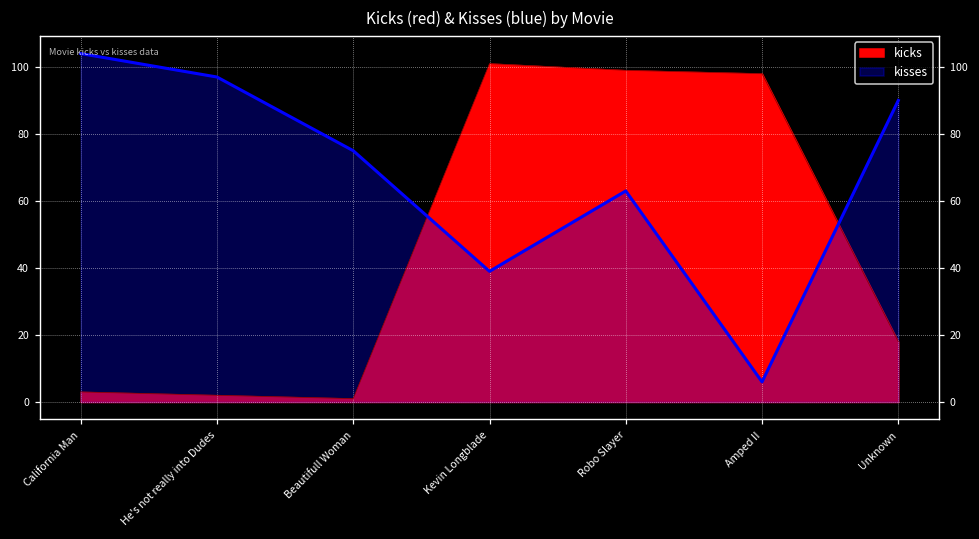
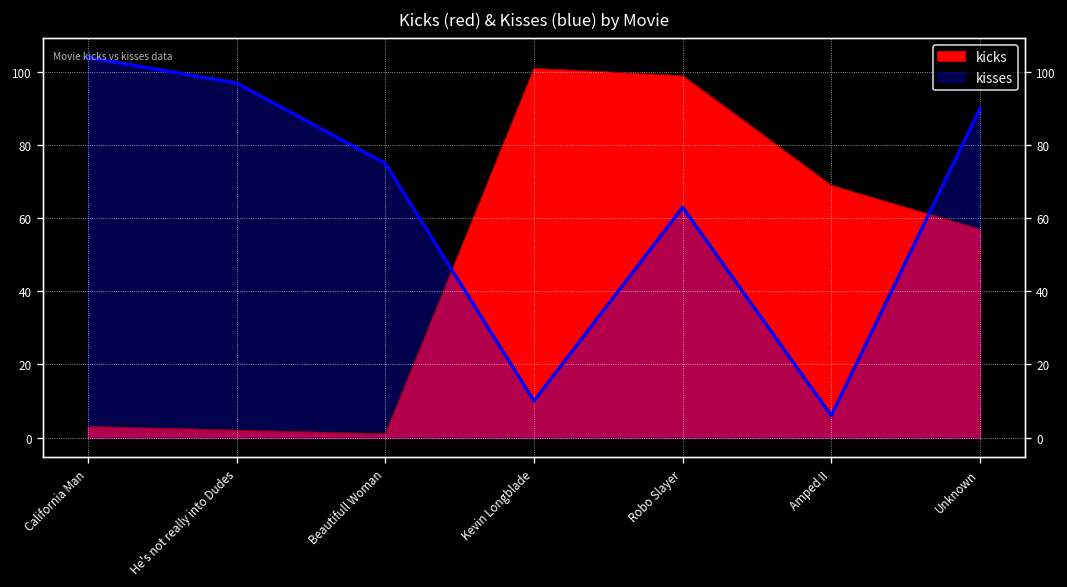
  {
    "kicks": {
      "California Man": 3,
      "He's not really into Dudes": 2,
      "Beautifull Woman": 1,
      "Kevin Longblade": 101,
      "Robo Slayer": 99,
-     "Amped II": 98,
-     "Unknown": 18
+     "Amped II": 69,
+     "Unknown": 57
    },
    "kisses": {
      "California Man": 104,
      "He's not really into Dudes": 97,
      "Beautifull Woman": 75,
-     "Kevin Longblade": 39,
+     "Kevin Longblade": 10,
      "Robo Slayer": 63,
      "Amped II": 6,
      "Unknown": 90
    }
  }
